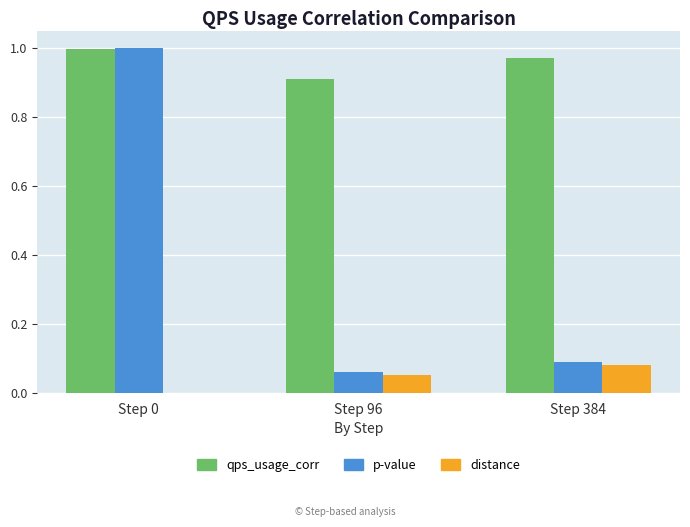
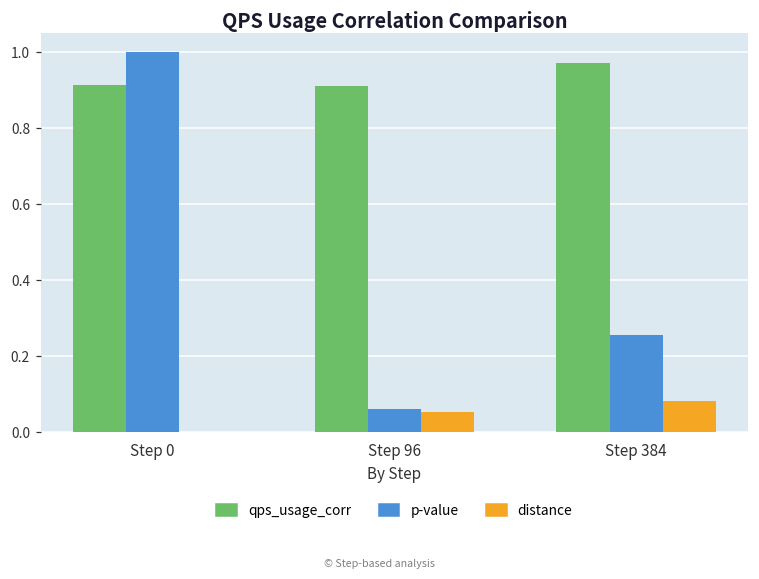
  {
    "qps_usage_corr": {
-     "Step 0": 1.00,
+     "Step 0": 0.91,
      "Step 96": 0.91,
      "Step 384": 0.97
    },
    "p-value": {
      "Step 0": 1.00,
      "Step 96": 0.06,
-     "Step 384": 0.09
+     "Step 384": 0.25
    },
    "distance": {
      "Step 96": 0.05,
      "Step 384": 0.08
    }
  }
